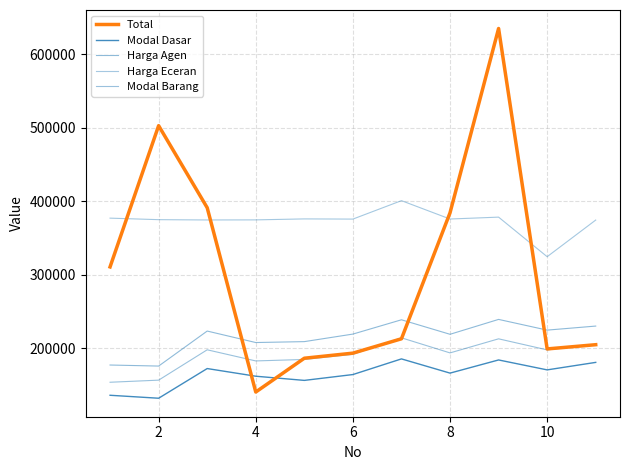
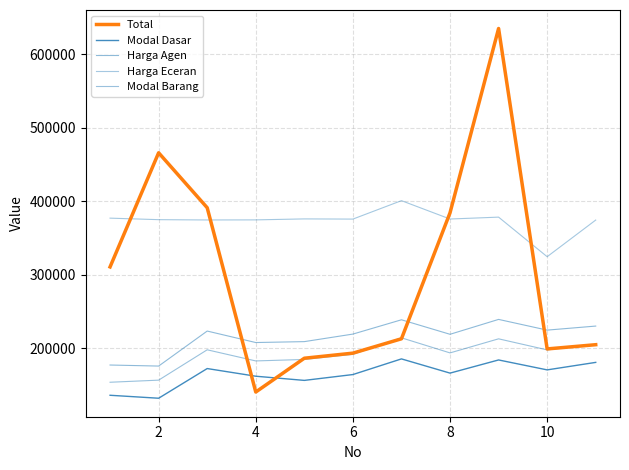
  {
    "Total": {
-     "2": 500000,
+     "2": 470000,
      "4": 140000,
      "8": 380000
    }
  }
